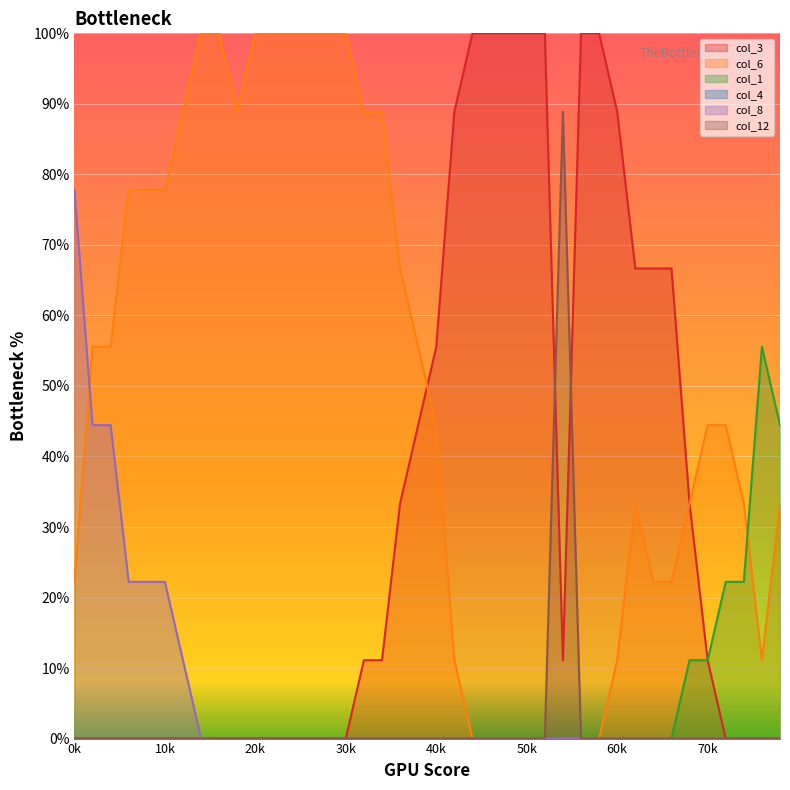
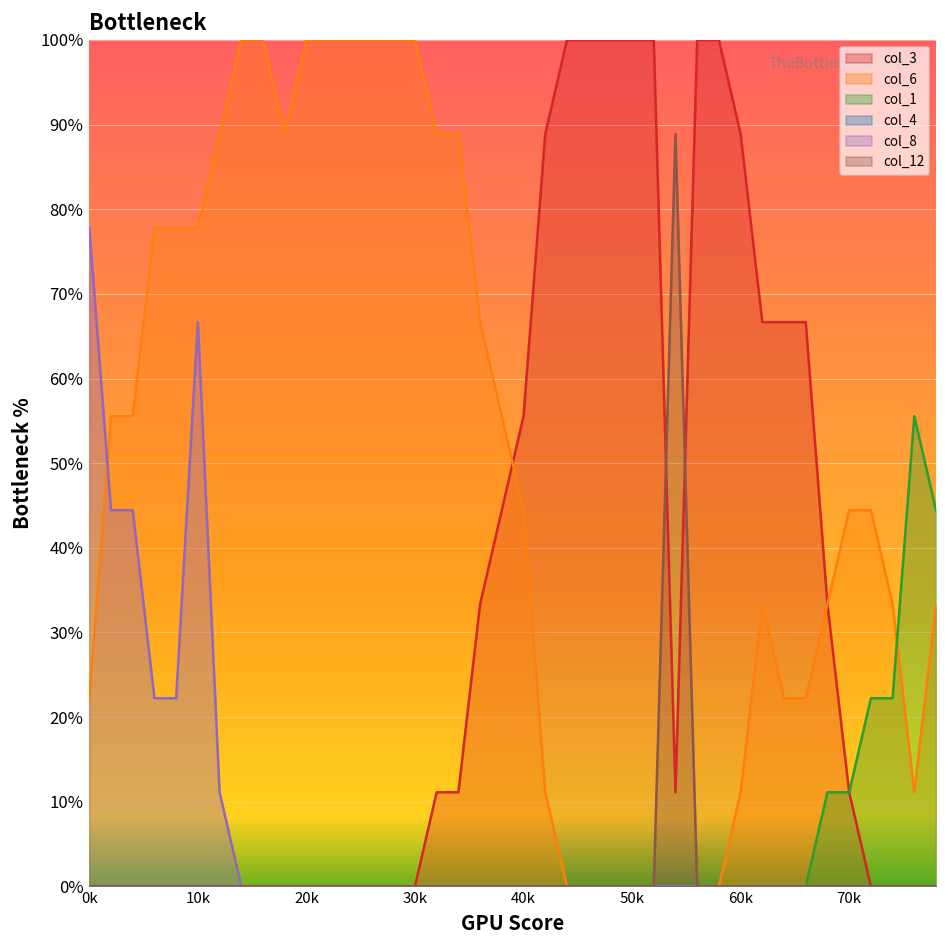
  {
    "col_8": {
      "0k": "78%",
-     "10k": "22%"
+     "10k": "67%"
    }
  }
